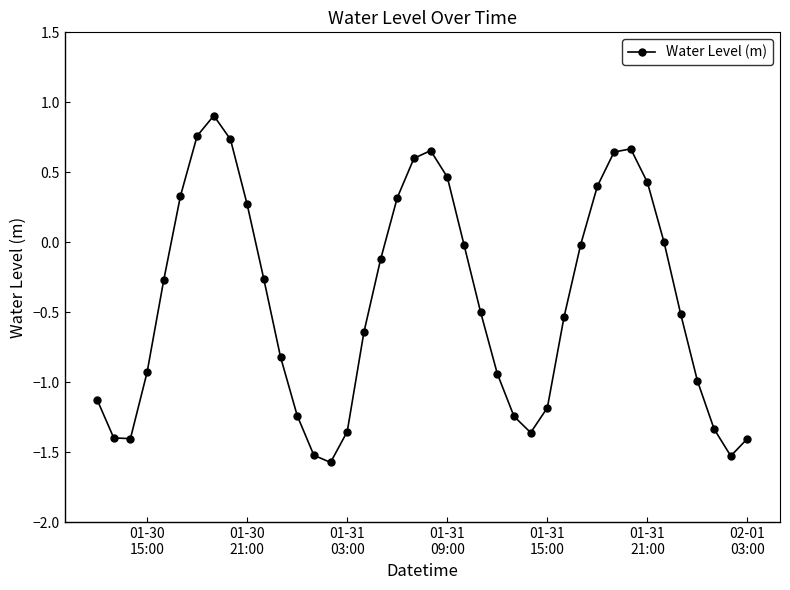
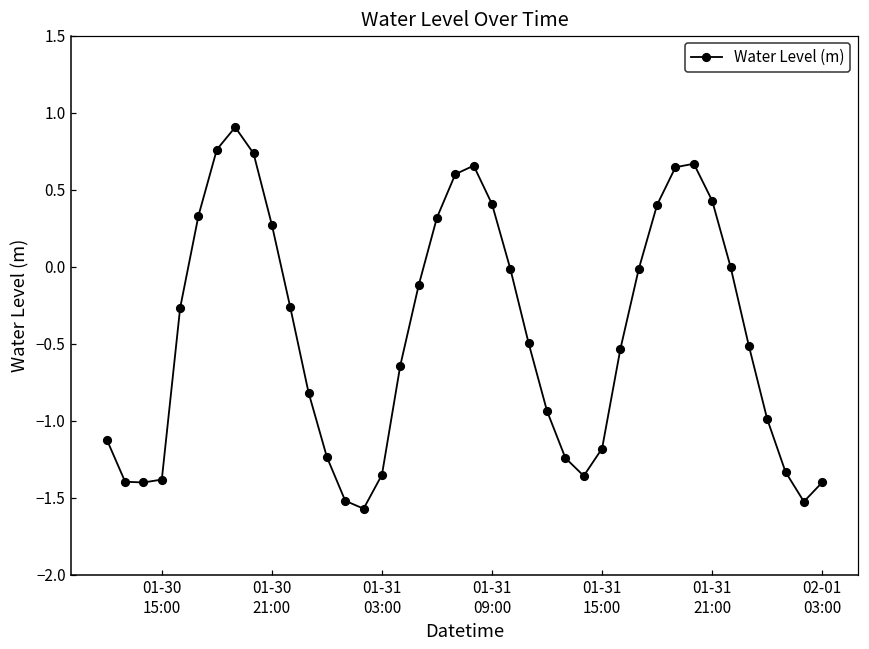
  {
-   "01-30 15:00": -0.93,
+   "01-30 15:00": -1.38,
    "01-30 21:00": 0.27,
    "01-31 03:00": -1.35,
-   "01-31 09:00": 0.47,
+   "01-31 09:00": 0.41,
    "01-31 15:00": -1.18,
    "01-31 21:00": 0.43,
    "02-01 03:00": -1.40
  }
